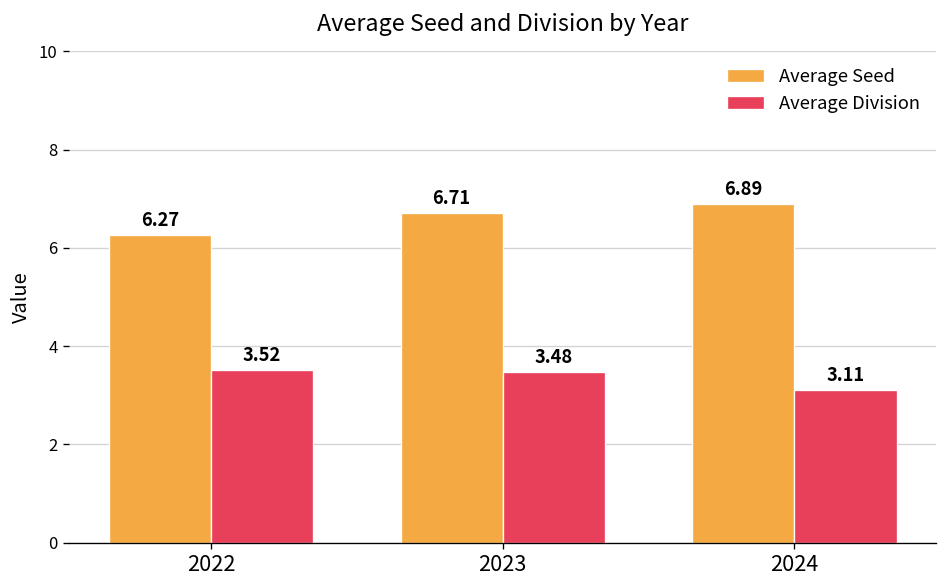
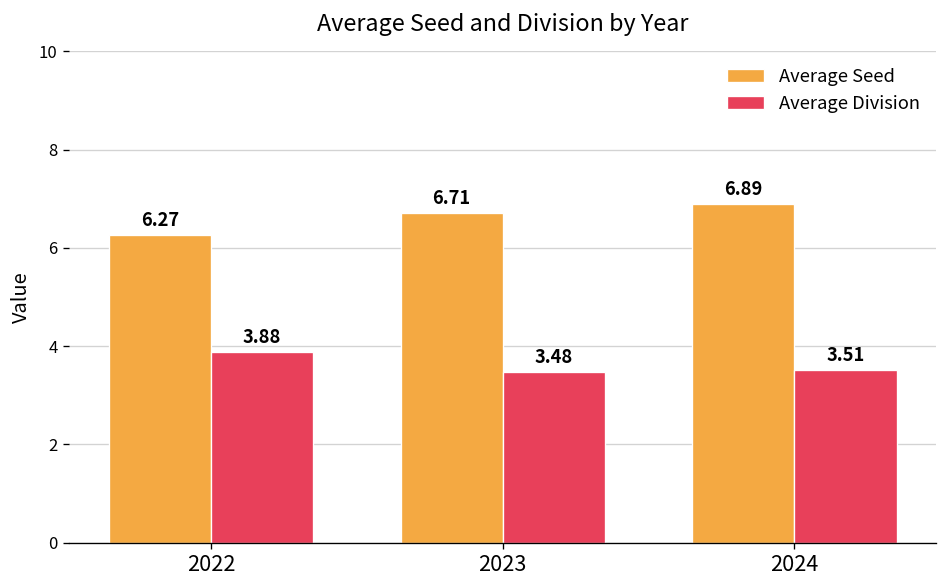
  {
    "Average Seed": {
      "2022": 6.27,
      "2023": 6.71,
      "2024": 6.89
    },
    "Average Division": {
-     "2022": 3.52,
+     "2022": 3.88,
      "2023": 3.48,
-     "2024": 3.11
+     "2024": 3.51
    }
  }
